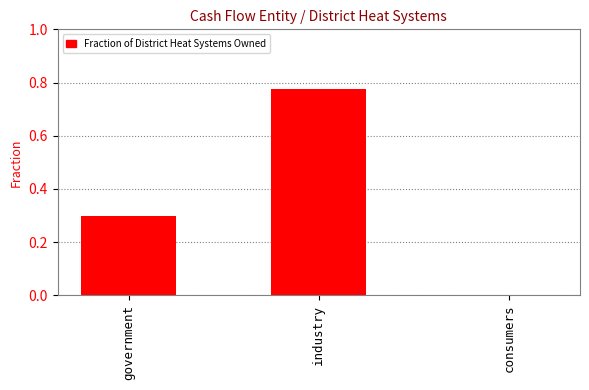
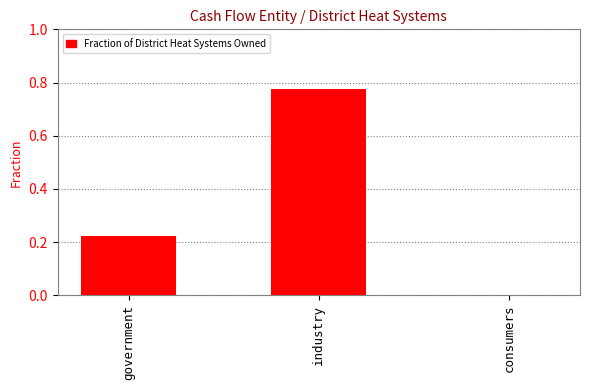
  {
-   "government": 0.30,
+   "government": 0.22,
    "industry": 0.78,
    "consumers": 0.00
  }
